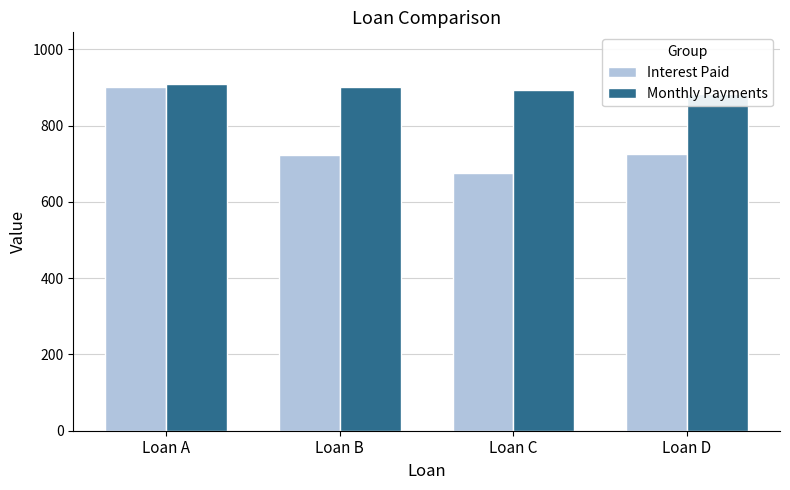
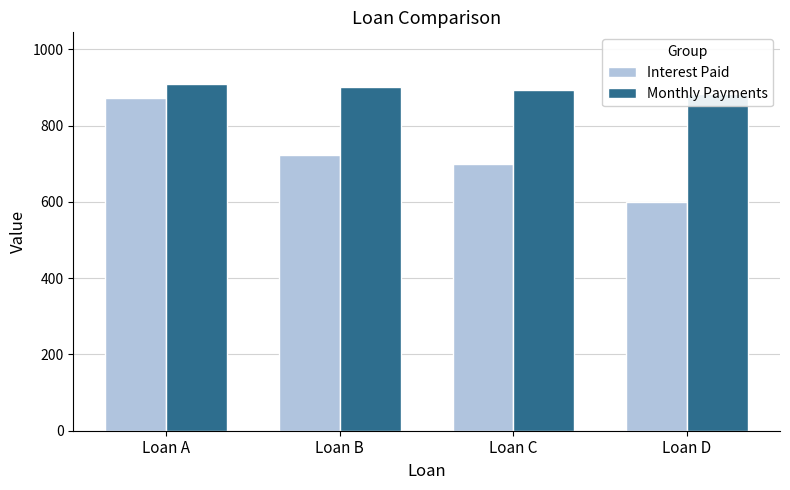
  {
    "Interest Paid": {
-     "Loan A": 900,
+     "Loan A": 870,
      "Loan B": 720,
-     "Loan C": 670,
-     "Loan D": 730
+     "Loan C": 700,
+     "Loan D": 600
    },
    "Monthly Payments": {
      "Loan A": 910,
      "Loan B": 900,
      "Loan C": 890
    }
  }
